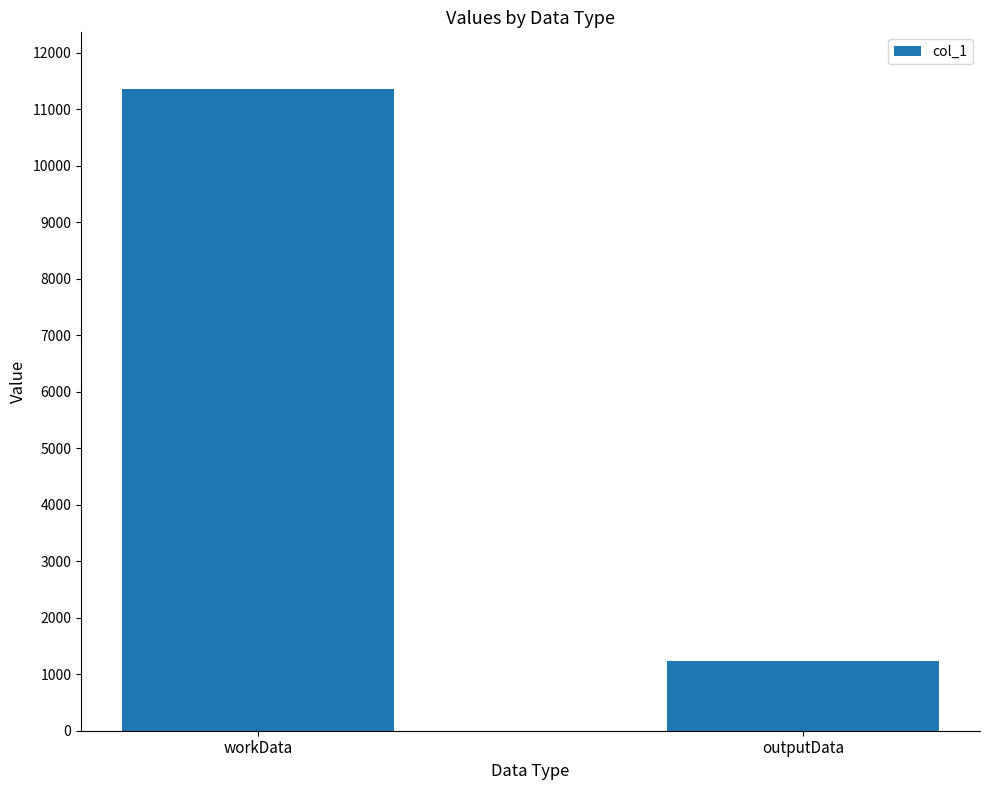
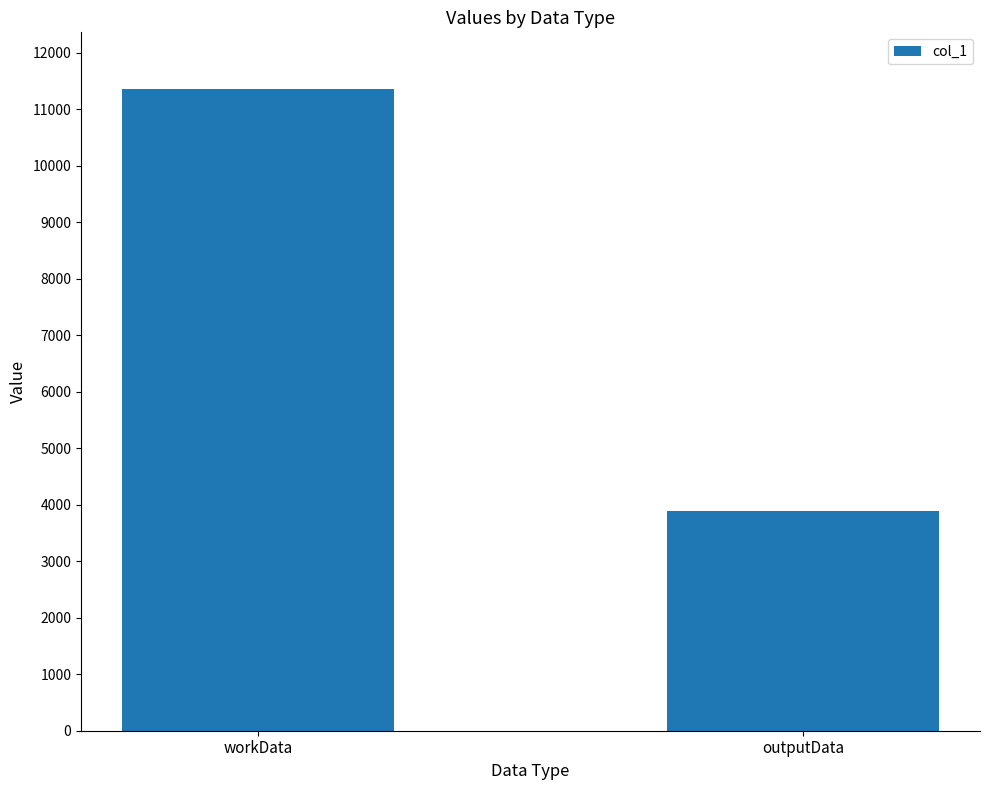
  {
    "workData": 11400,
-   "outputData": 1200
+   "outputData": 3900
  }
